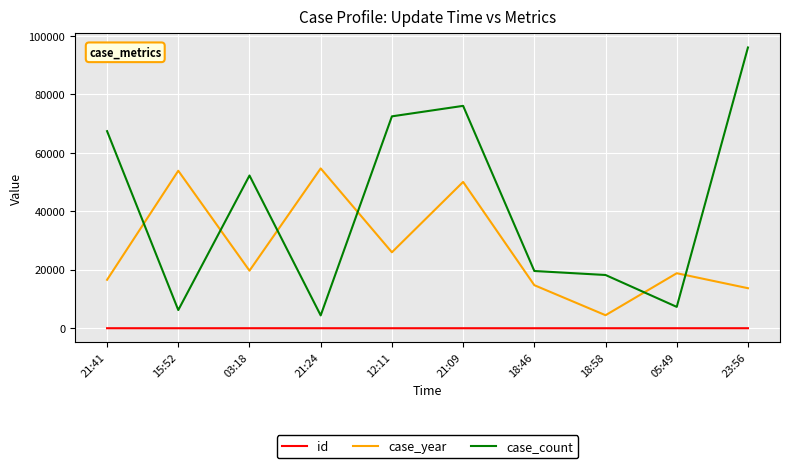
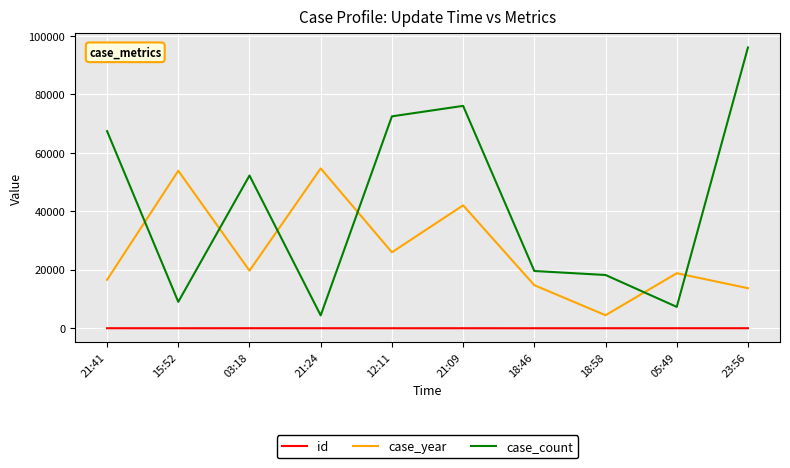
  {
    "id": {
      "21:41": 0,
      "15:52": 0,
      "03:18": 0,
      "21:24": 0,
      "12:11": 0,
      "21:09": 0,
      "18:46": 0,
      "18:58": 0,
      "05:49": 0,
      "23:56": 0
    },
    "case_year": {
      "21:41": 17000,
      "15:52": 54000,
      "03:18": 20000,
      "21:24": 55000,
      "12:11": 26000,
-     "21:09": 50000,
+     "21:09": 42000,
      "18:46": 15000,
      "18:58": 4000,
      "05:49": 19000,
      "23:56": 14000
    },
    "case_count": {
      "21:41": 67000,
-     "15:52": 6000,
+     "15:52": 9000,
      "03:18": 52000,
      "21:24": 4000,
      "12:11": 72000,
      "21:09": 76000,
      "18:46": 20000,
      "18:58": 18000,
      "05:49": 7000,
      "23:56": 96000
    }
  }
